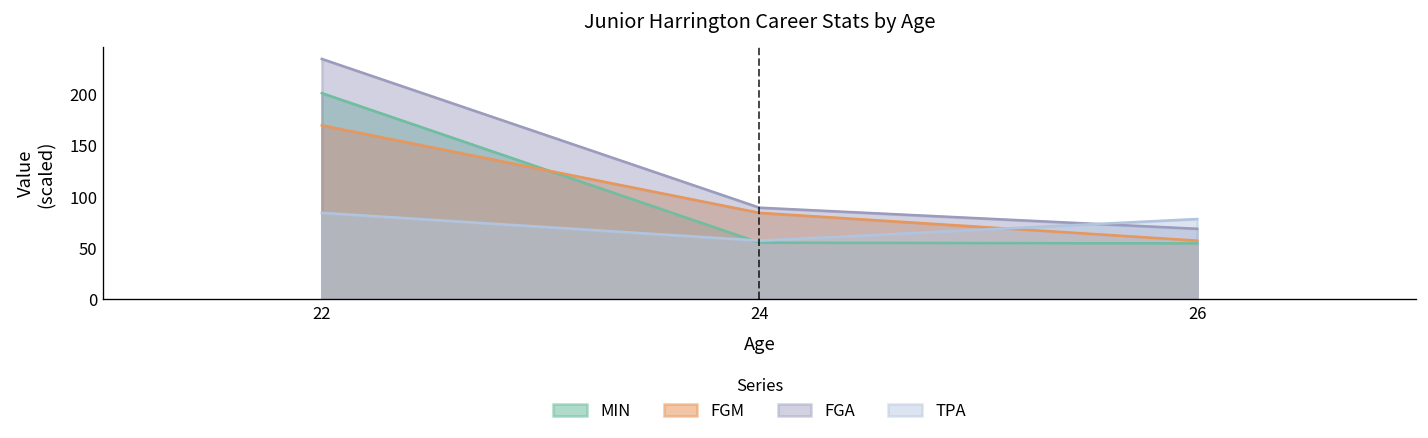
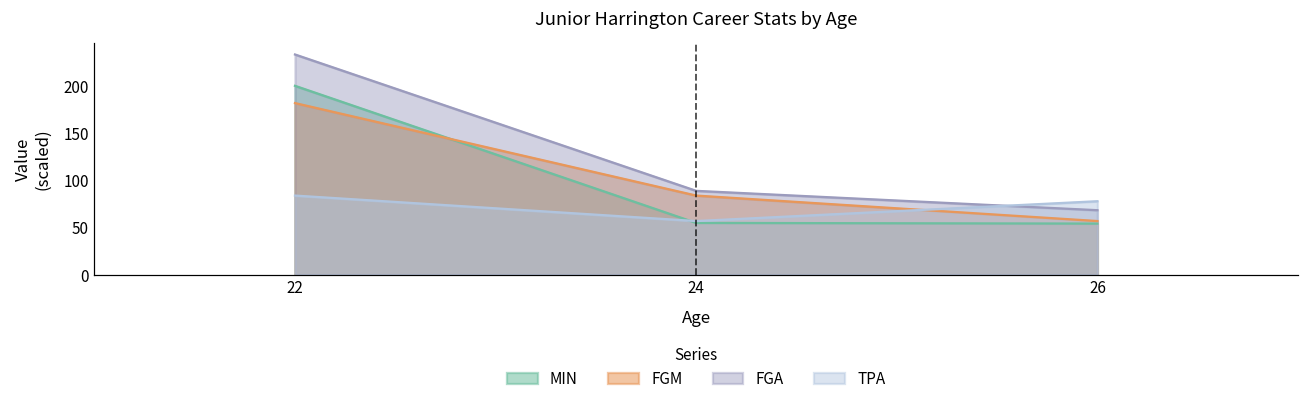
  {
    "MIN": {
      "22": 200
    },
    "FGM": {
-     "22": 170,
+     "22": 180,
      "24": 80
    }
  }
